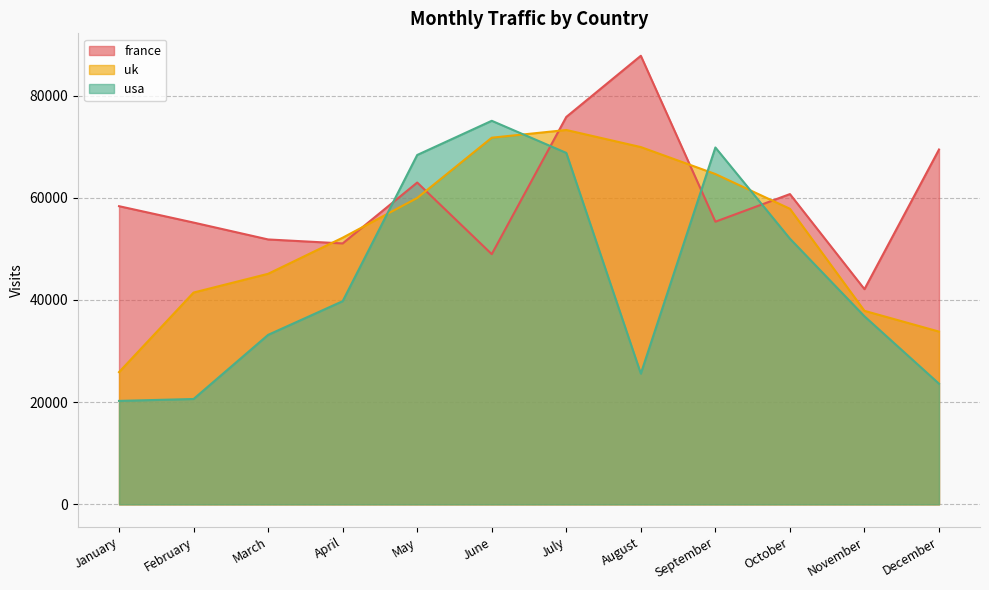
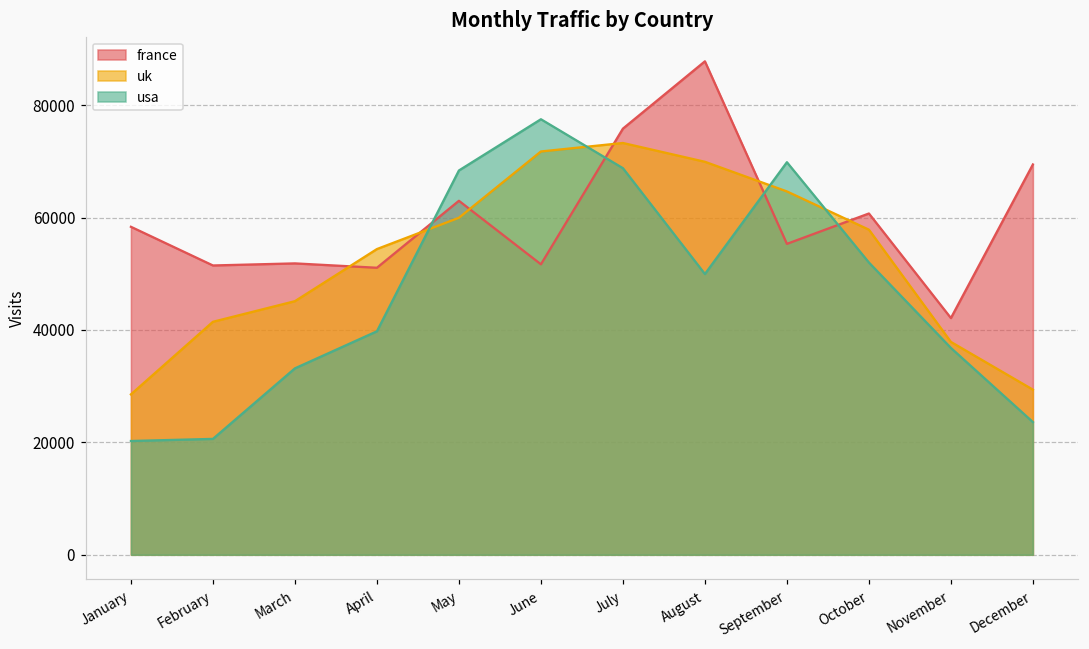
  {
    "france": {
      "January": 58000,
-     "February": 55000,
+     "February": 51000,
      "March": 52000,
      "April": 51000,
      "May": 63000,
-     "June": 49000,
+     "June": 52000,
      "July": 76000,
      "August": 88000,
      "September": 55000,
      "October": 61000,
      "November": 42000,
      "December": 69000
    },
    "uk": {
-     "January": 26000,
+     "January": 29000,
      "February": 41000,
      "March": 45000,
-     "April": 52000,
+     "April": 54000,
      "May": 60000,
      "June": 72000,
      "July": 73000,
      "August": 70000,
      "September": 65000,
      "October": 58000,
      "November": 38000,
-     "December": 34000
+     "December": 29000
    },
    "usa": {
      "January": 20000,
      "February": 21000,
      "March": 33000,
      "April": 40000,
      "May": 68000,
-     "June": 75000,
+     "June": 77000,
      "July": 69000,
-     "August": 26000,
+     "August": 50000,
      "September": 70000,
      "October": 52000,
      "November": 37000,
      "December": 24000
    }
  }
